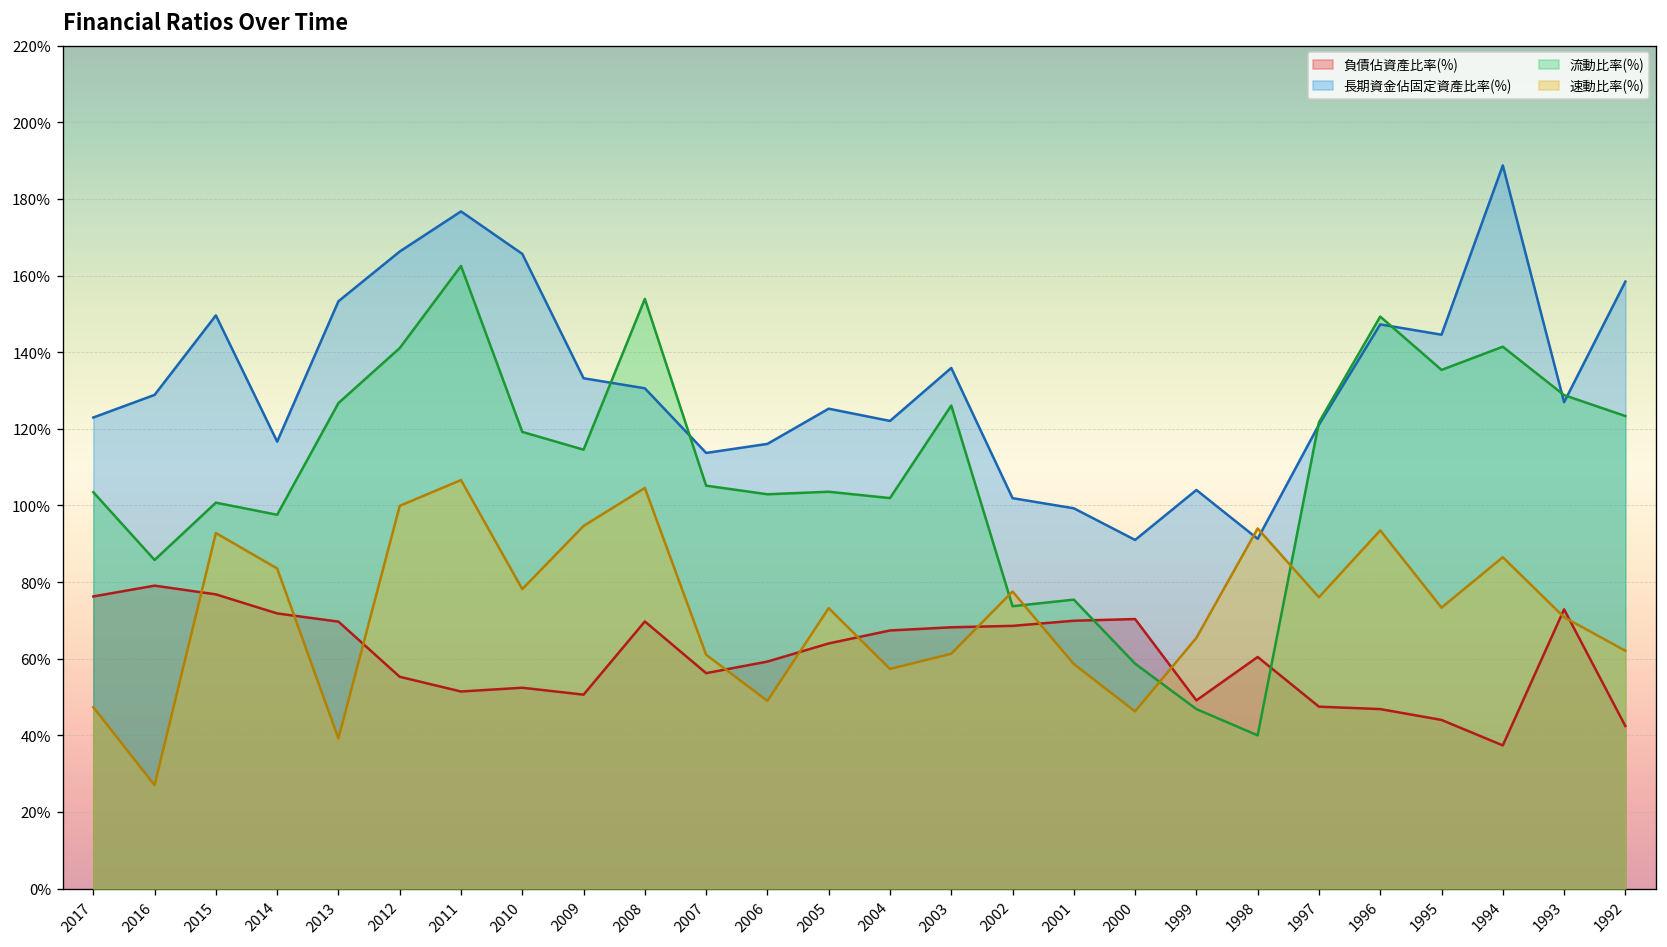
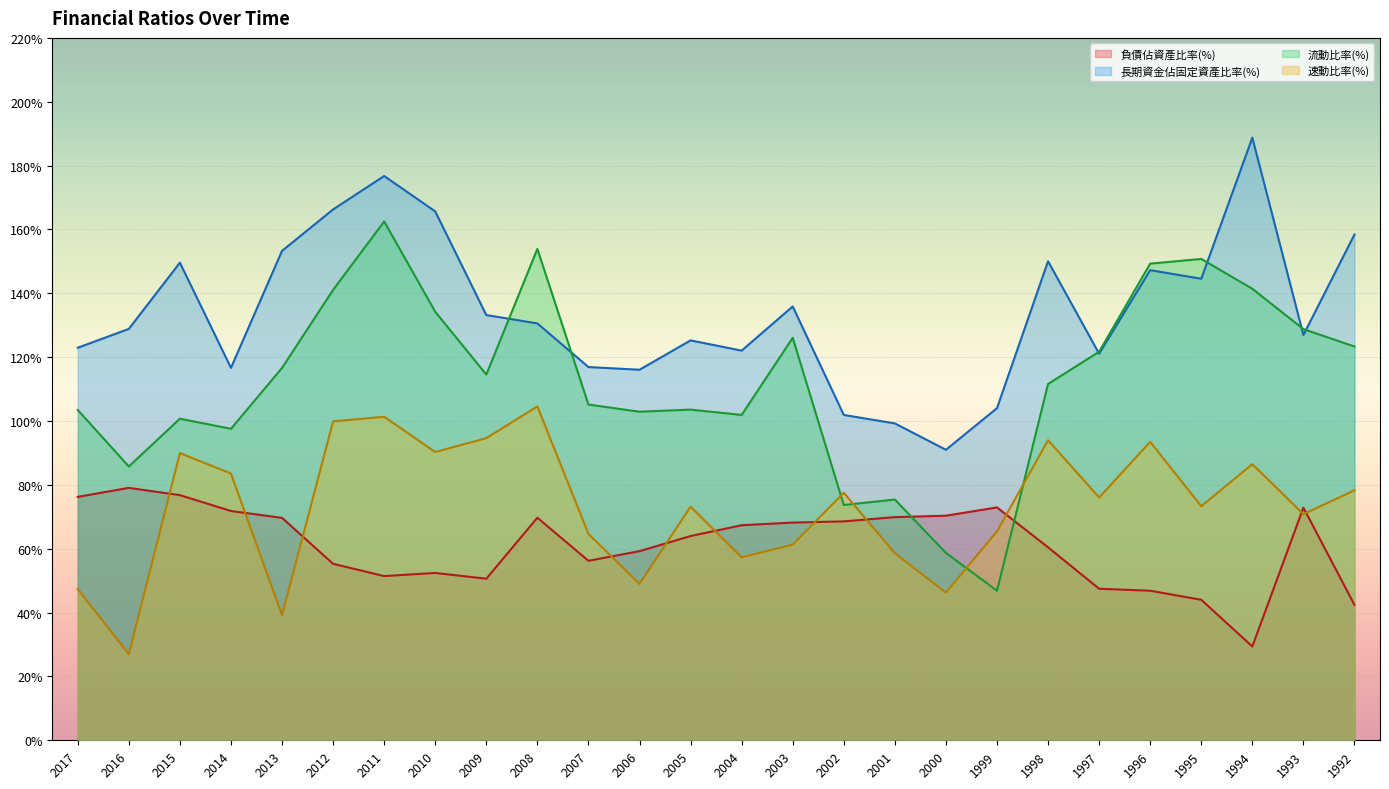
  {
    "負債佔資產比率(%)": {
      "2017": "76%",
      "2016": "79%",
      "2015": "77%",
      "2014": "72%",
      "2013": "70%",
      "2012": "55%",
      "2011": "51%",
      "2010": "52%",
      "2009": "51%",
      "2008": "70%",
      "2007": "56%",
      "2006": "59%",
      "2005": "64%",
      "2004": "67%",
      "2003": "68%",
      "2002": "69%",
      "2001": "70%",
      "2000": "70%",
-     "1999": "49%",
+     "1999": "73%",
      "1998": "60%",
      "1997": "47%",
      "1996": "47%",
      "1995": "44%",
-     "1994": "37%",
+     "1994": "29%",
      "1993": "73%",
      "1992": "42%"
    },
    "長期資金佔固定資產比率(%)": {
      "2017": "123%",
      "2016": "129%",
      "2015": "150%",
      "2014": "117%",
      "2013": "153%",
      "2012": "166%",
      "2011": "177%",
      "2010": "166%",
      "2009": "133%",
      "2008": "131%",
-     "2007": "114%",
+     "2007": "117%",
      "2006": "116%",
      "2005": "125%",
      "2004": "122%",
      "2003": "136%",
      "2002": "102%",
      "2001": "99%",
      "2000": "91%",
      "1999": "104%",
-     "1998": "91%",
+     "1998": "150%",
      "1996": "147%",
      "1995": "145%",
      "1994": "189%",
      "1993": "127%",
      "1992": "158%"
    },
    "流動比率(%)": {
      "2017": "103%",
      "2016": "86%",
      "2015": "101%",
      "2014": "98%",
-     "2013": "127%",
+     "2013": "117%",
      "2012": "141%",
      "2011": "163%",
-     "2010": "119%",
+     "2010": "134%",
      "2009": "115%",
      "2008": "154%",
      "2007": "105%",
      "2006": "103%",
      "2005": "104%",
      "2004": "102%",
      "2003": "126%",
      "2002": "74%",
      "2001": "75%",
      "2000": "59%",
      "1999": "47%",
-     "1998": "40%",
+     "1998": "112%",
      "1996": "149%",
-     "1995": "135%",
+     "1995": "151%",
      "1994": "141%",
      "1993": "129%",
      "1992": "123%"
    },
    "速動比率(%)": {
      "2017": "47%",
      "2016": "27%",
-     "2015": "93%",
+     "2015": "90%",
      "2014": "84%",
      "2013": "39%",
      "2012": "100%",
-     "2011": "107%",
-     "2010": "78%",
+     "2011": "101%",
+     "2010": "90%",
      "2009": "95%",
      "2008": "105%",
-     "2007": "61%",
+     "2007": "65%",
      "2006": "49%",
      "2005": "73%",
      "2004": "57%",
      "2003": "61%",
      "2002": "78%",
      "2001": "59%",
      "2000": "46%",
      "1999": "65%",
      "1998": "94%",
      "1997": "76%",
      "1996": "93%",
      "1995": "73%",
      "1994": "86%",
      "1993": "71%",
-     "1992": "62%"
+     "1992": "78%"
    }
  }
